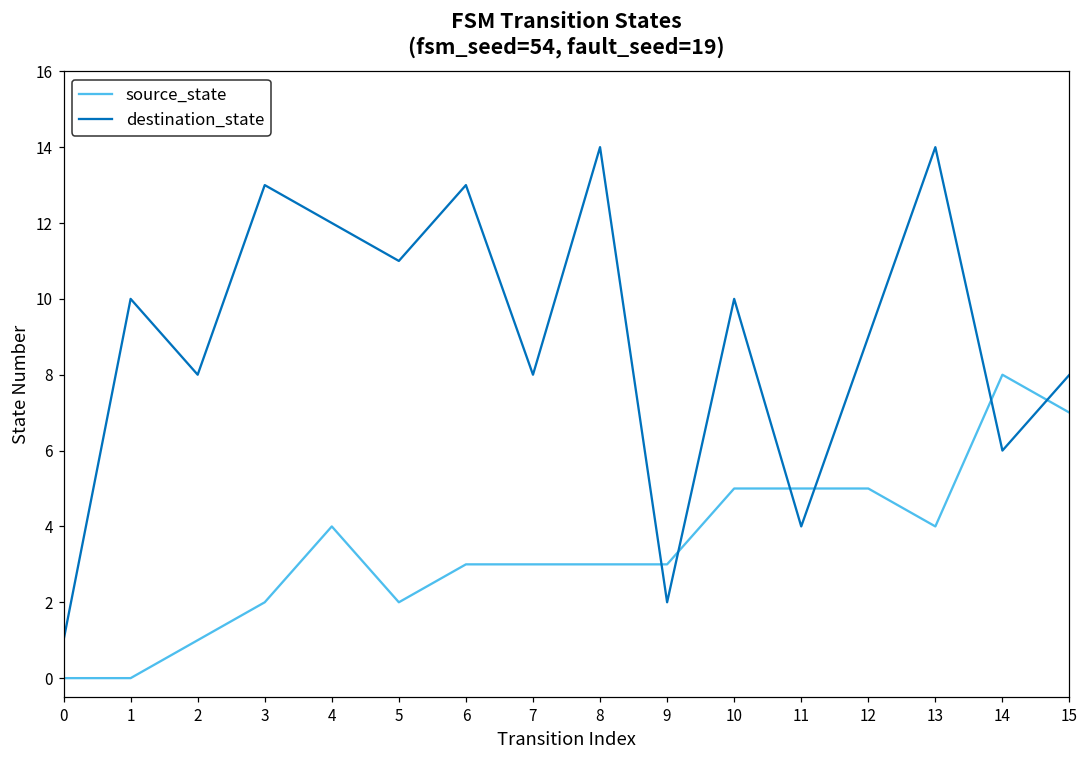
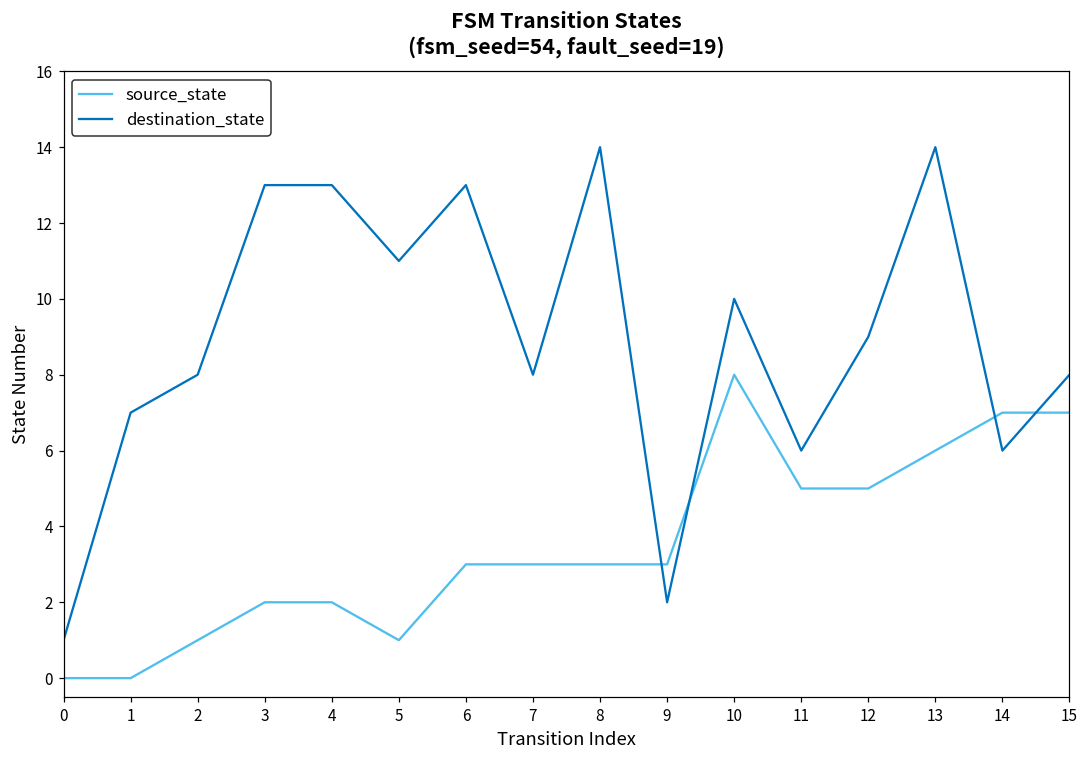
  {
    "source_state": {
      "0": 0,
      "1": 0,
      "2": 1,
      "3": 2,
-     "4": 4,
-     "5": 2,
+     "4": 2,
+     "5": 1,
      "6": 3,
      "7": 3,
      "8": 3,
      "9": 3,
-     "10": 5,
+     "10": 8,
      "11": 5,
      "12": 5,
-     "13": 4,
-     "14": 8,
+     "13": 6,
+     "14": 7,
      "15": 7
    },
    "destination_state": {
      "0": 1,
-     "1": 10,
+     "1": 7,
      "2": 8,
      "3": 13,
-     "4": 12,
+     "4": 13,
      "5": 11,
      "6": 13,
      "7": 8,
      "8": 14,
      "9": 2,
      "10": 10,
-     "11": 4,
+     "11": 6,
      "12": 9,
      "13": 14,
      "14": 6,
      "15": 8
    }
  }
